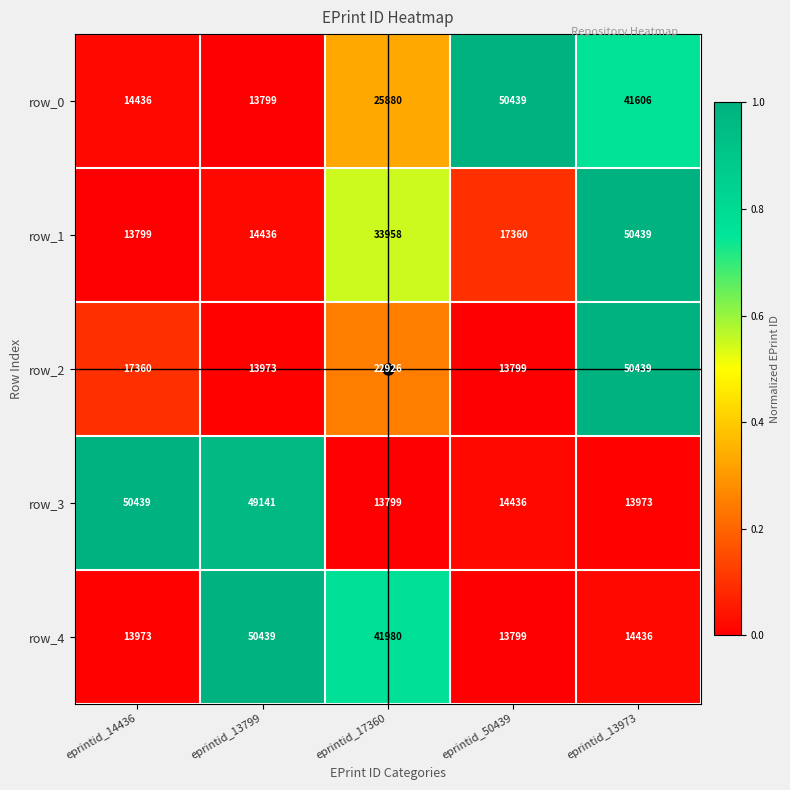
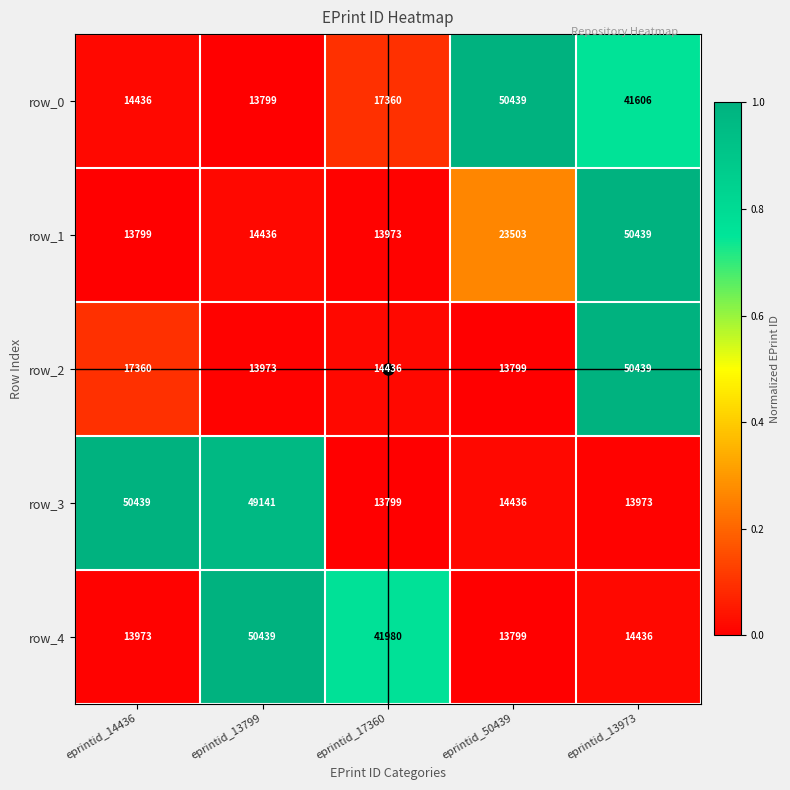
  {
    "row_0": {
      "eprintid_14436": 14436,
      "eprintid_13799": 13799,
-     "eprintid_17360": 25880,
+     "eprintid_17360": 17360,
      "eprintid_50439": 50439,
      "eprintid_13973": 41606
    },
    "row_1": {
      "eprintid_14436": 13799,
      "eprintid_13799": 14436,
-     "eprintid_17360": 33958,
-     "eprintid_50439": 17360,
+     "eprintid_17360": 13973,
+     "eprintid_50439": 23503,
      "eprintid_13973": 50439
    },
    "row_2": {
      "eprintid_14436": 17360,
      "eprintid_13799": 13973,
-     "eprintid_17360": 22926,
+     "eprintid_17360": 14436,
      "eprintid_50439": 13799,
      "eprintid_13973": 50439
    },
    "row_3": {
      "eprintid_14436": 50439,
      "eprintid_13799": 49141,
      "eprintid_17360": 13799,
      "eprintid_50439": 14436,
      "eprintid_13973": 13973
    },
    "row_4": {
      "eprintid_14436": 13973,
      "eprintid_13799": 50439,
      "eprintid_17360": 41980,
      "eprintid_50439": 13799,
      "eprintid_13973": 14436
    }
  }
